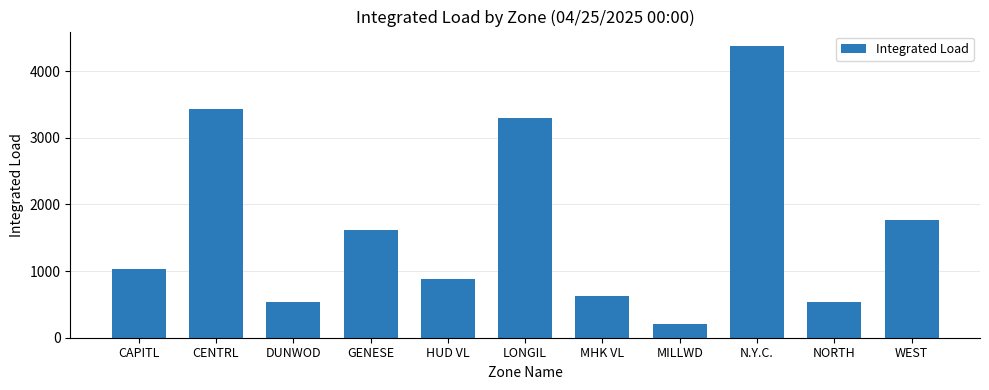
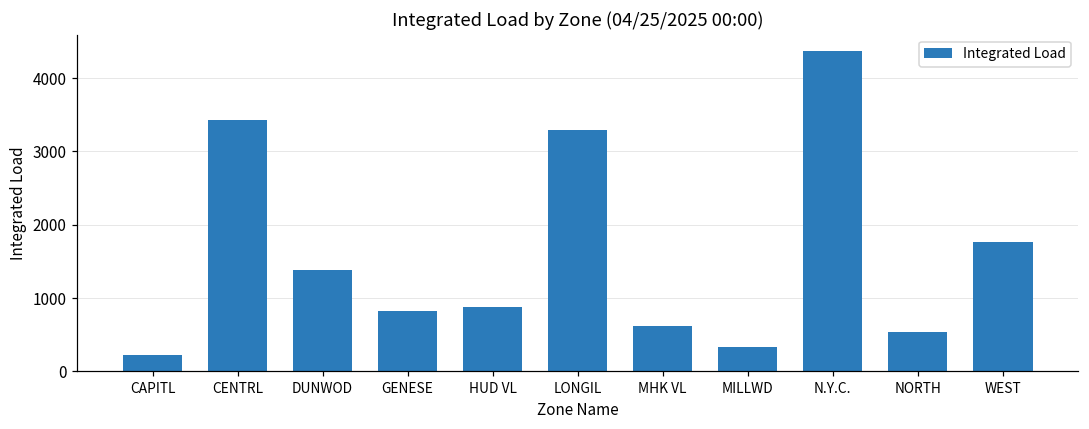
  {
-   "CAPITL": 1000,
+   "CAPITL": 200,
    "CENTRL": 3400,
-   "DUNWOD": 500,
-   "GENESE": 1600,
+   "DUNWOD": 1400,
+   "GENESE": 800,
    "HUD VL": 900,
    "LONGIL": 3300,
    "MHK VL": 600,
-   "MILLWD": 200,
+   "MILLWD": 300,
    "N.Y.C.": 4400,
    "NORTH": 500,
    "WEST": 1800
  }
